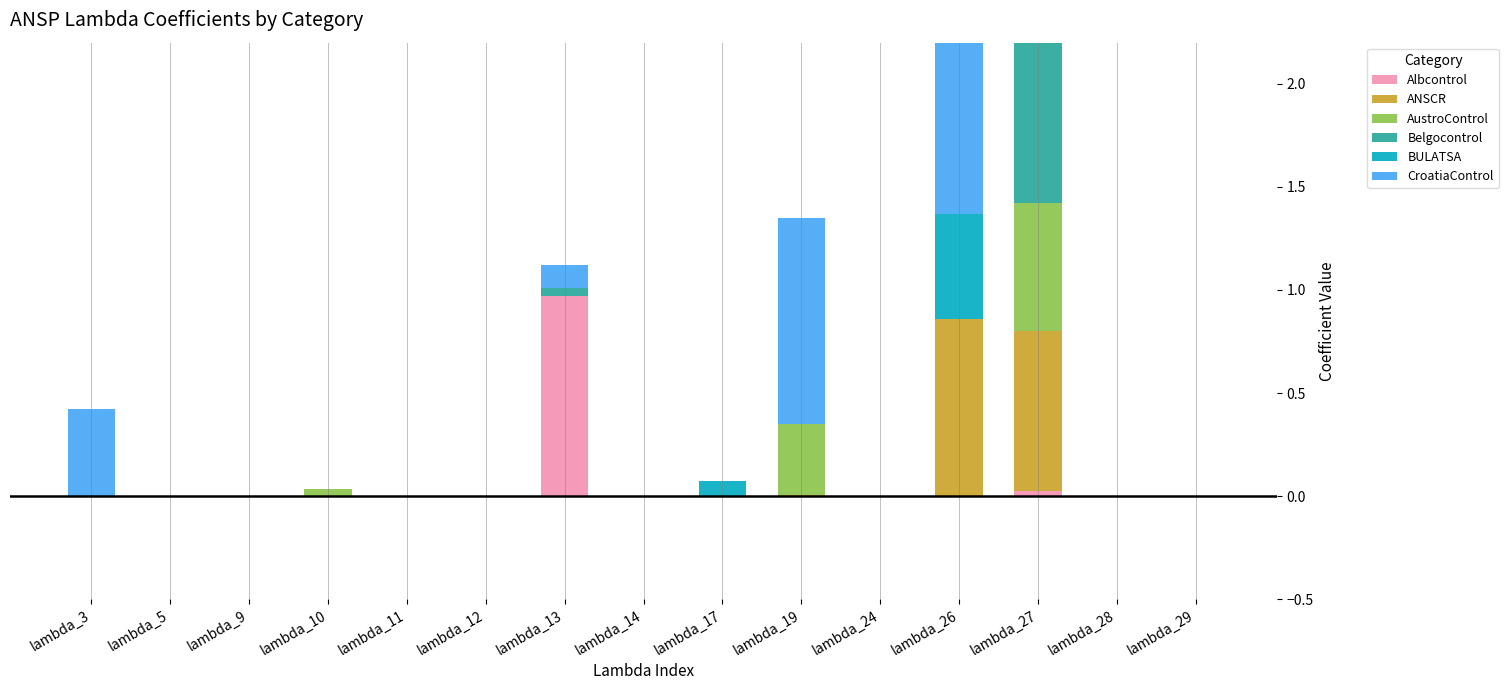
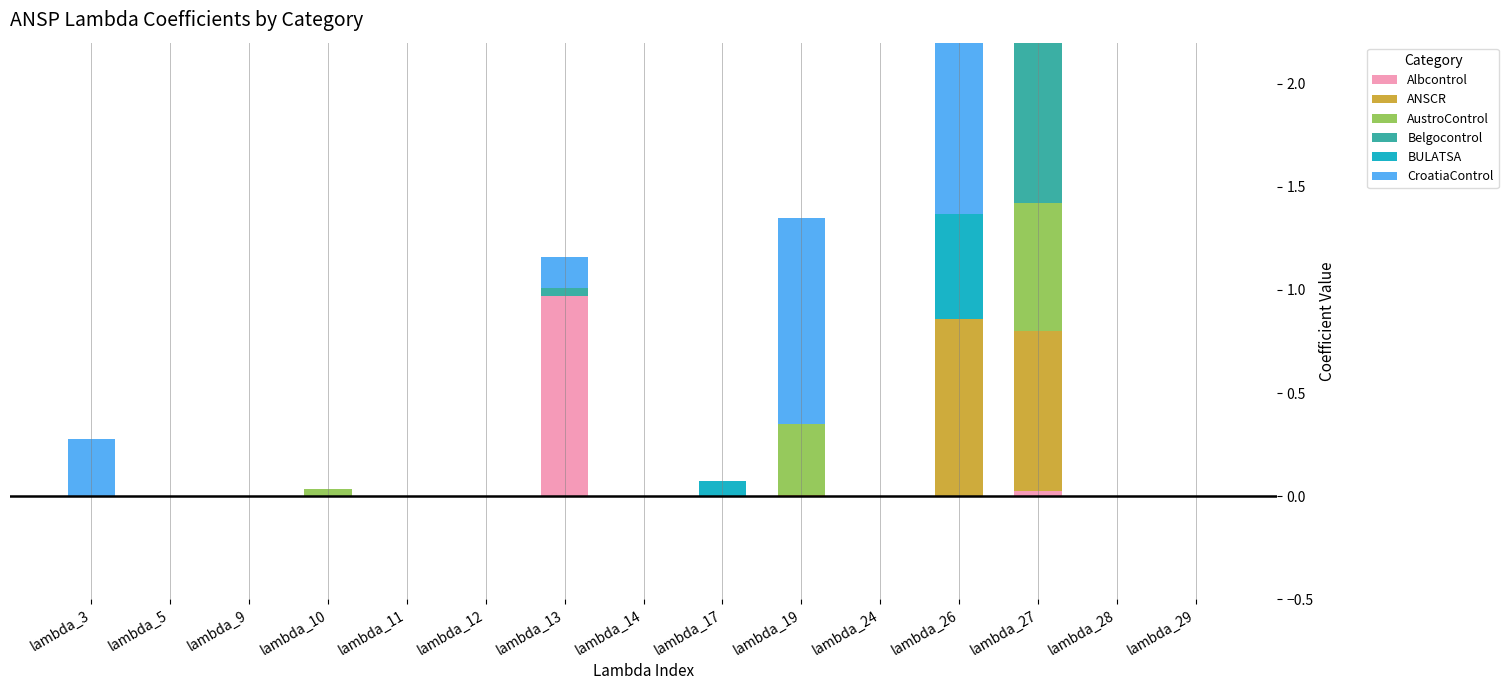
  {
    "ANSCR": {
      "lambda_3": 0.00,
      "lambda_5": 0.00,
      "lambda_9": 0.00,
      "lambda_10": 0.00,
      "lambda_11": 0.00,
      "lambda_12": 0.00,
      "lambda_13": 0.00,
      "lambda_14": 0.00,
      "lambda_17": 0.00,
      "lambda_24": 0.00,
      "lambda_26": 0.86,
      "lambda_27": 0.78,
      "lambda_28": 0.00,
      "lambda_29": 0.00
    },
    "AustroControl": {
      "lambda_3": 0.00,
      "lambda_5": 0.00,
      "lambda_9": 0.00,
      "lambda_10": 0.03,
      "lambda_11": 0.00,
      "lambda_12": 0.00,
      "lambda_13": 0.00,
      "lambda_14": 0.00,
      "lambda_17": 0.00,
      "lambda_19": 0.35,
      "lambda_24": 0.00,
      "lambda_26": 0.00,
      "lambda_27": 0.62,
      "lambda_28": 0.00,
      "lambda_29": 0.00
    },
    "CroatiaControl": {
-     "lambda_3": 0.42,
+     "lambda_3": 0.28,
      "lambda_5": 0.00,
      "lambda_9": 0.00,
      "lambda_10": 0.00,
      "lambda_11": 0.00,
      "lambda_12": 0.00,
-     "lambda_13": 0.11,
+     "lambda_13": 0.15,
      "lambda_14": 0.00,
      "lambda_17": 0.00,
      "lambda_19": 1.00,
      "lambda_24": 0.00,
      "lambda_28": 0.00,
      "lambda_29": 0.00
    }
  }
